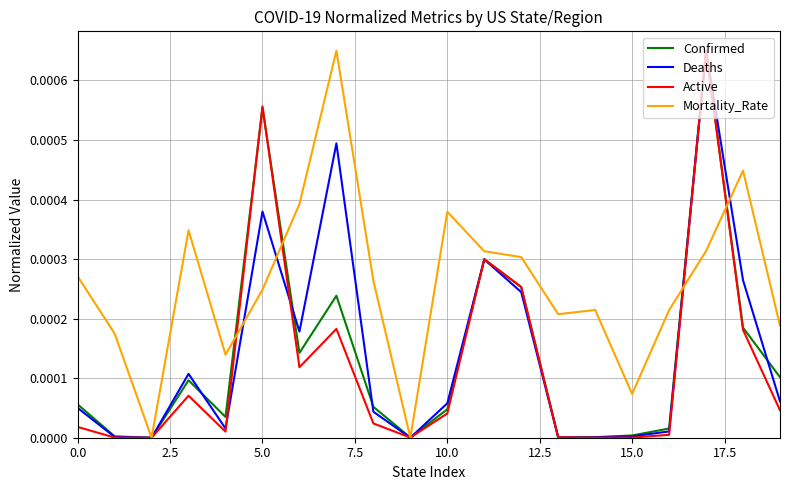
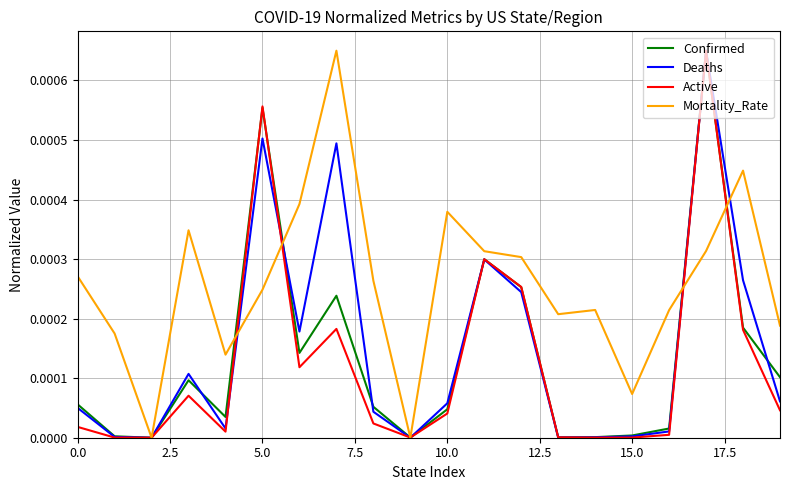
  {
    "Confirmed": {
      "0.0": 0.00006,
      "10.0": 0.00005
    },
    "Deaths": {
      "0.0": 0.00005,
-     "5.0": 0.00038,
+     "5.0": 0.00050,
      "10.0": 0.00006
    },
    "Active": {
      "0.0": 0.00002,
      "10.0": 0.00004
    },
    "Mortality_Rate": {
      "0.0": 0.00027,
      "5.0": 0.00025,
      "10.0": 0.00038,
      "15.0": 0.00007
    }
  }
